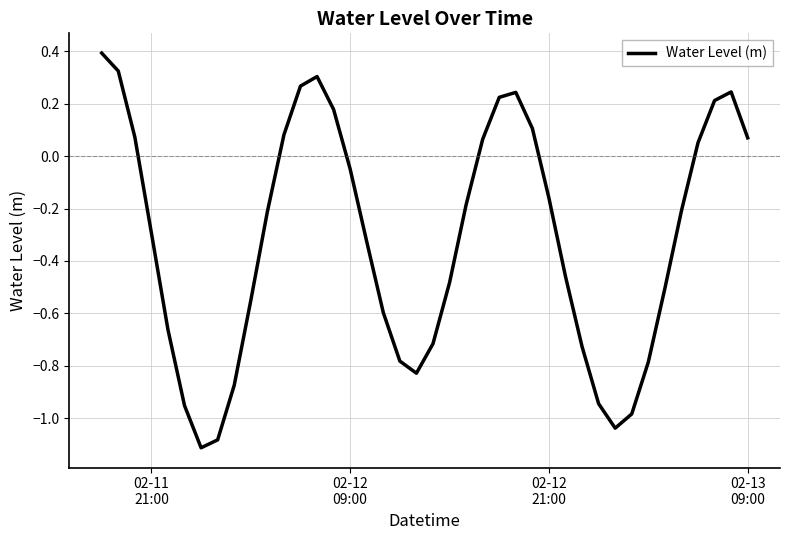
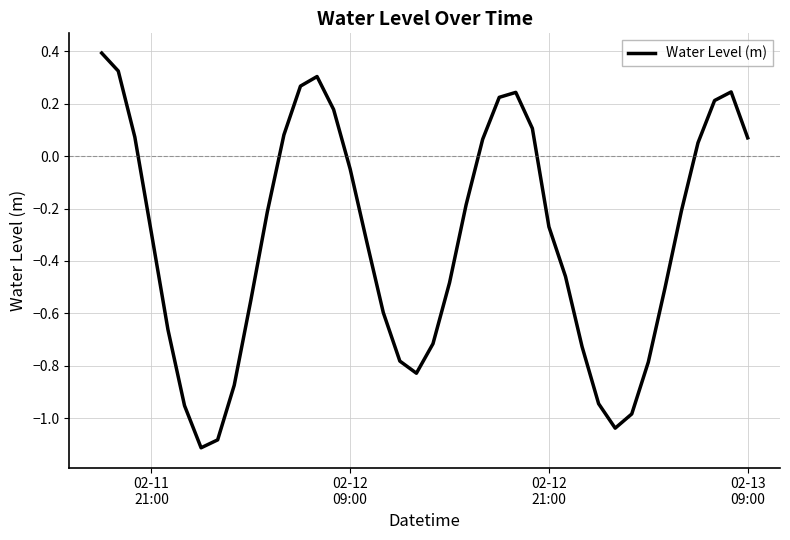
  {
    "02-11 21:00": -0.29,
    "02-12 09:00": -0.05,
-   "02-12 21:00": -0.16,
+   "02-12 21:00": -0.27,
    "02-13 09:00": 0.07
  }
